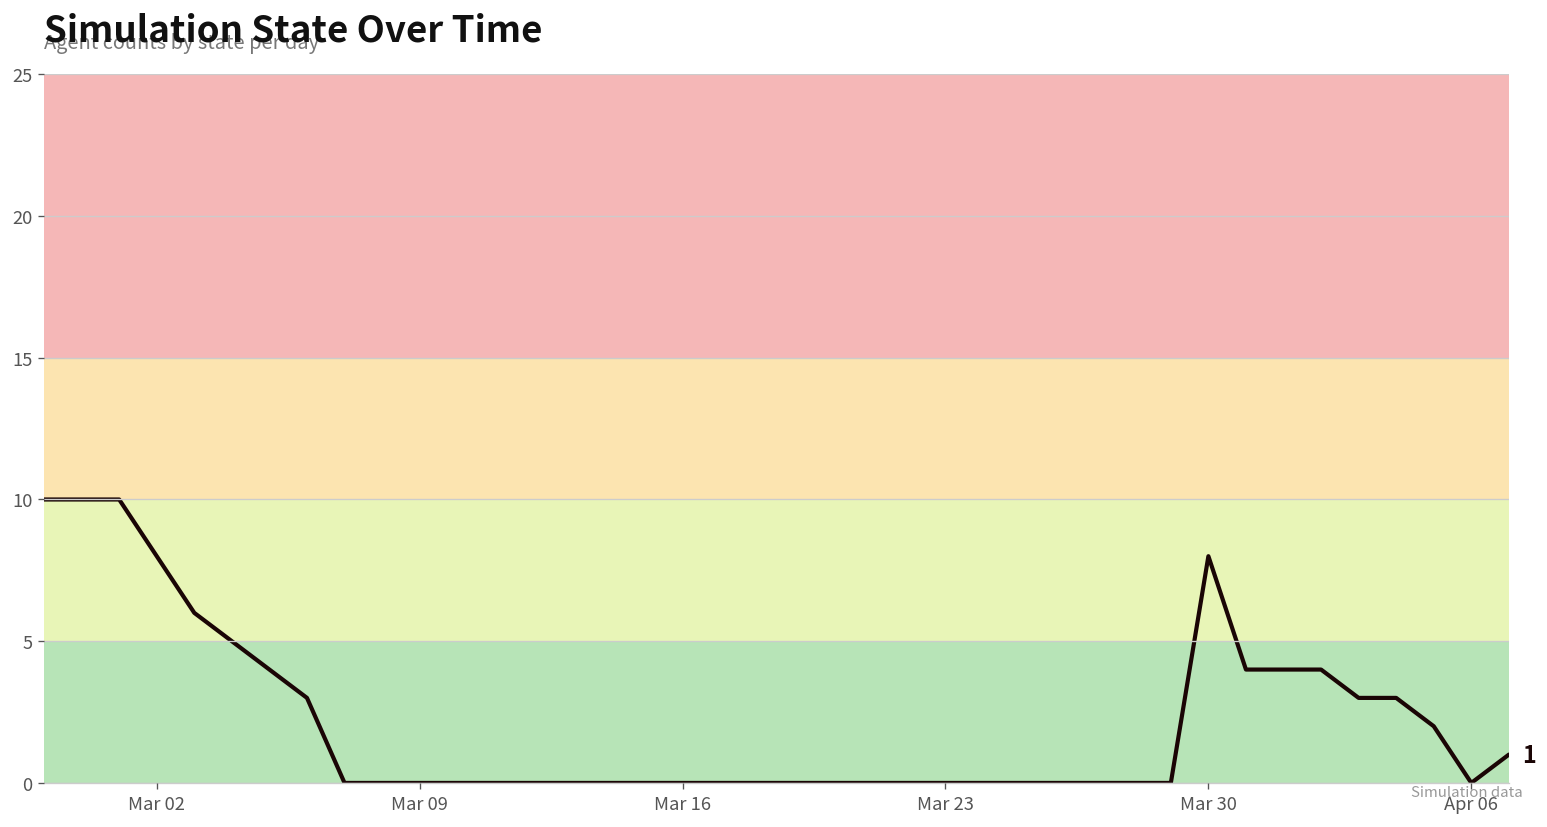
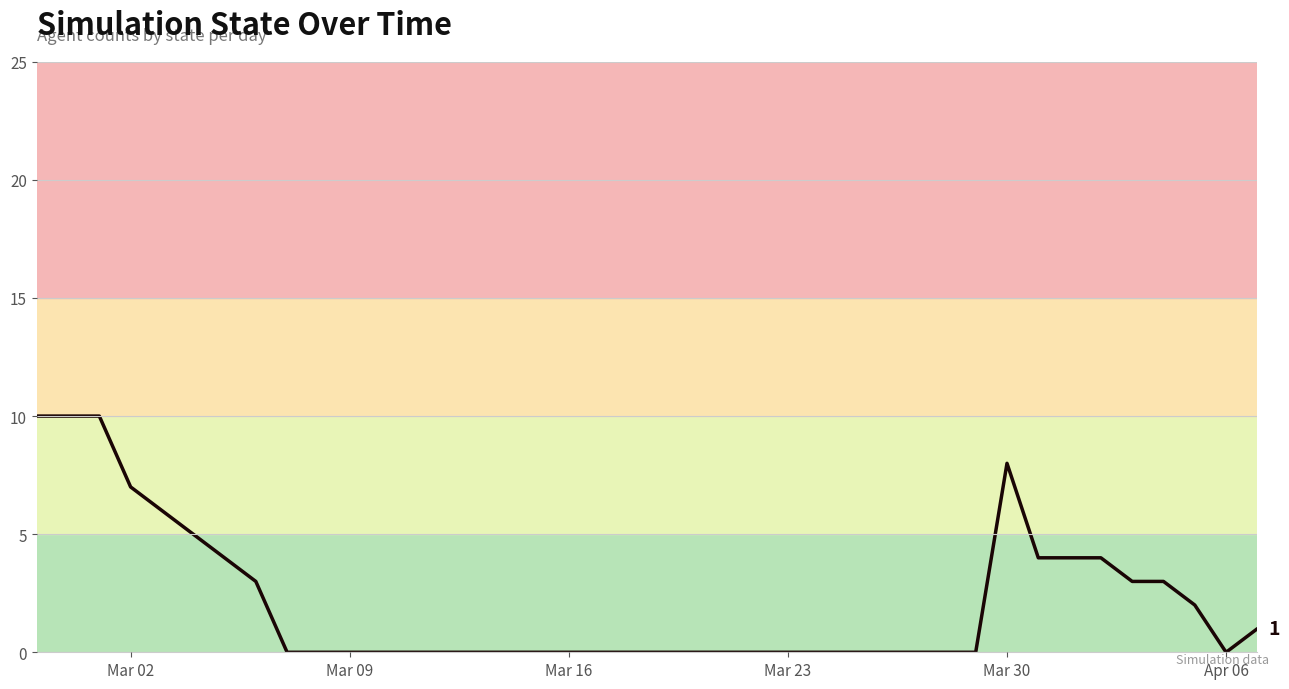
  {
-   "Mar 02": 8,
+   "Mar 02": 7,
    "Mar 09": 0,
    "Mar 16": 0,
    "Mar 23": 0,
    "Mar 30": 8,
    "Apr 06": 0
  }
